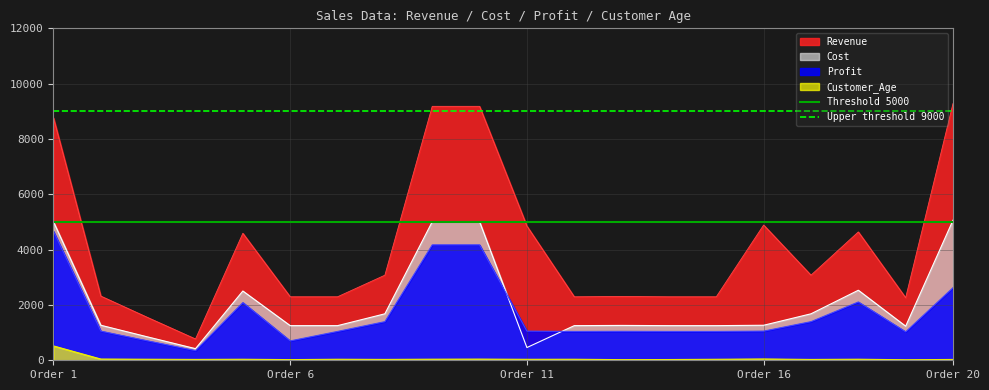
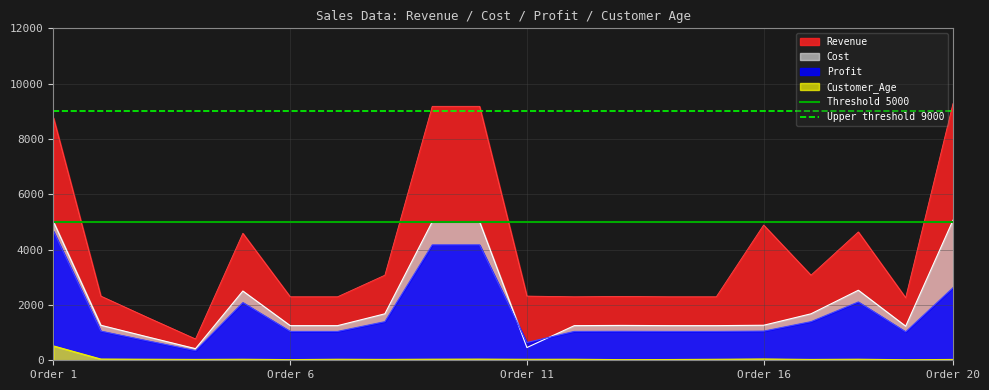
  {
    "Revenue": {
      "Order 1": 8800,
      "Order 6": 2300,
-     "Order 11": 4900,
+     "Order 11": 2300,
      "Order 16": 4900,
      "Order 20": 9300
    },
    "Cost": {
      "Order 1": 5000,
      "Order 6": 1300,
      "Order 11": 500,
      "Order 16": 1300,
      "Order 20": 5100
    },
    "Profit": {
      "Order 1": 4700,
-     "Order 6": 700,
-     "Order 11": 1100,
+     "Order 6": 1000,
+     "Order 11": 600,
      "Order 16": 1100,
      "Order 20": 2600
    },
    "Customer_Age": {
      "Order 1": 500,
      "Order 6": 0,
      "Order 11": 0,
      "Order 16": 0,
      "Order 20": 0
    }
  }
